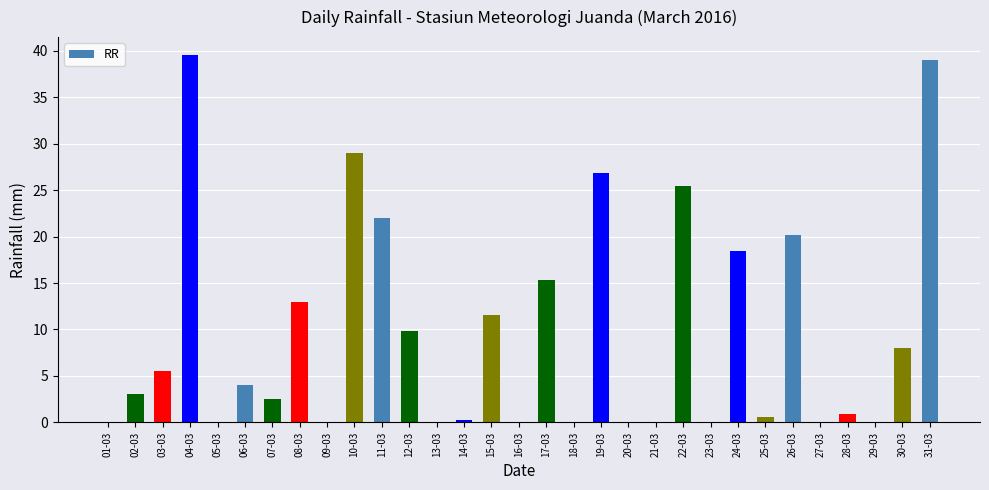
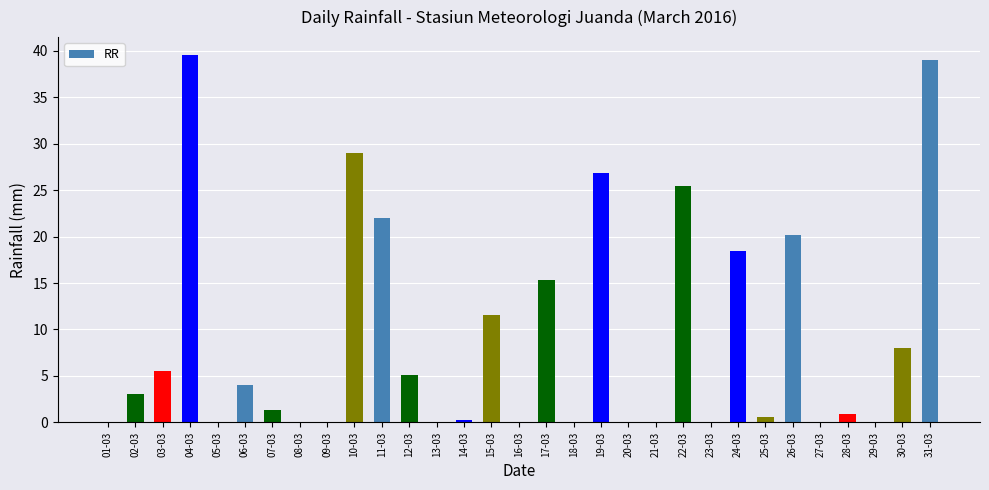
  {
    "01-03": 0,
    "02-03": 3,
    "03-03": 6,
    "04-03": 40,
    "05-03": 0,
    "06-03": 4,
-   "07-03": 3,
-   "08-03": 13,
+   "07-03": 1,
+   "08-03": 0,
    "09-03": 0,
    "10-03": 29,
    "11-03": 22,
-   "12-03": 10,
+   "12-03": 5,
    "13-03": 0,
    "15-03": 12,
    "16-03": 0,
    "17-03": 15,
    "18-03": 0,
    "19-03": 27,
    "20-03": 0,
    "21-03": 0,
    "22-03": 25,
    "23-03": 0,
    "24-03": 18,
    "25-03": 1,
    "26-03": 20,
    "27-03": 0,
    "28-03": 1,
    "29-03": 0,
    "30-03": 8,
    "31-03": 39
  }
